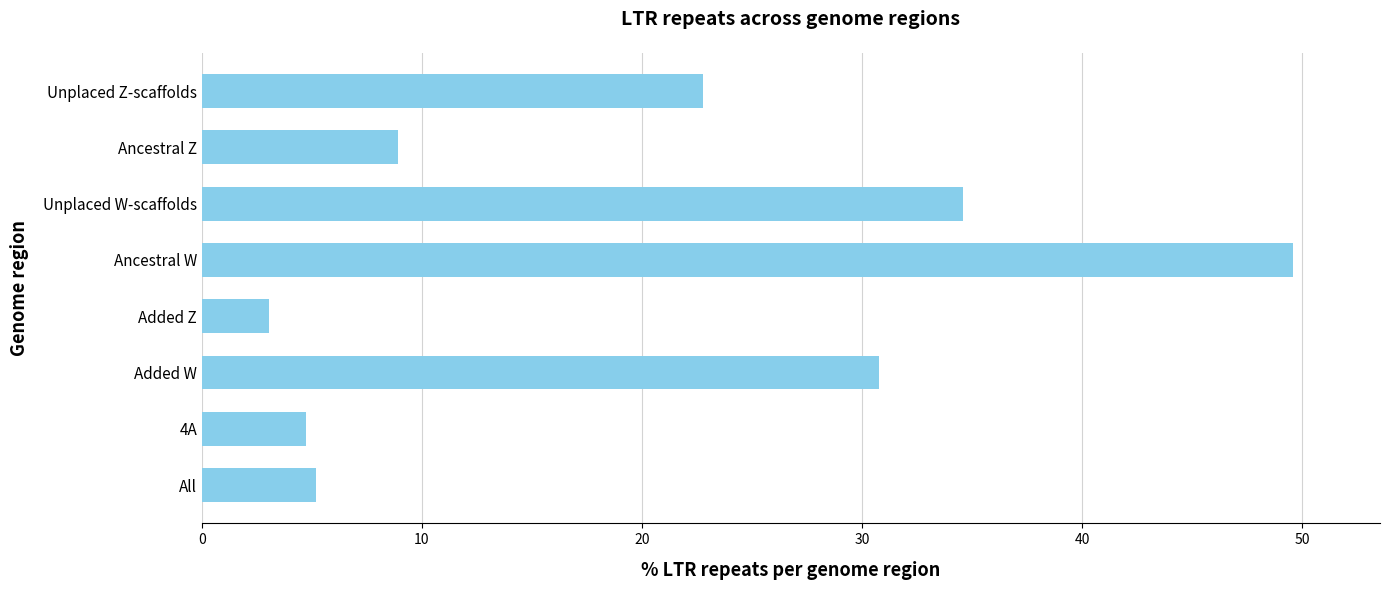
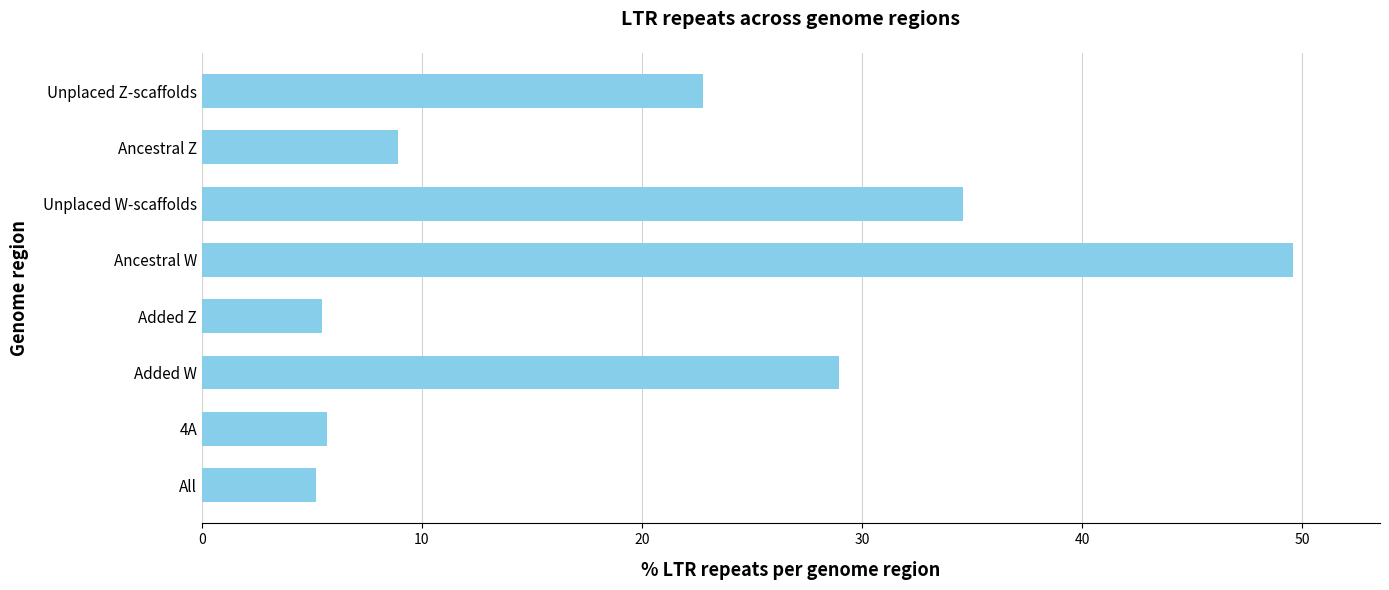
  {
    "Unplaced Z-scaffolds": 22.8,
    "Ancestral Z": 8.9,
    "Unplaced W-scaffolds": 34.6,
    "Ancestral W": 49.6,
-   "Added Z": 3.0,
-   "Added W": 30.8,
-   "4A": 4.7,
+   "Added Z": 5.4,
+   "Added W": 28.9,
+   "4A": 5.7,
    "All": 5.2
  }
